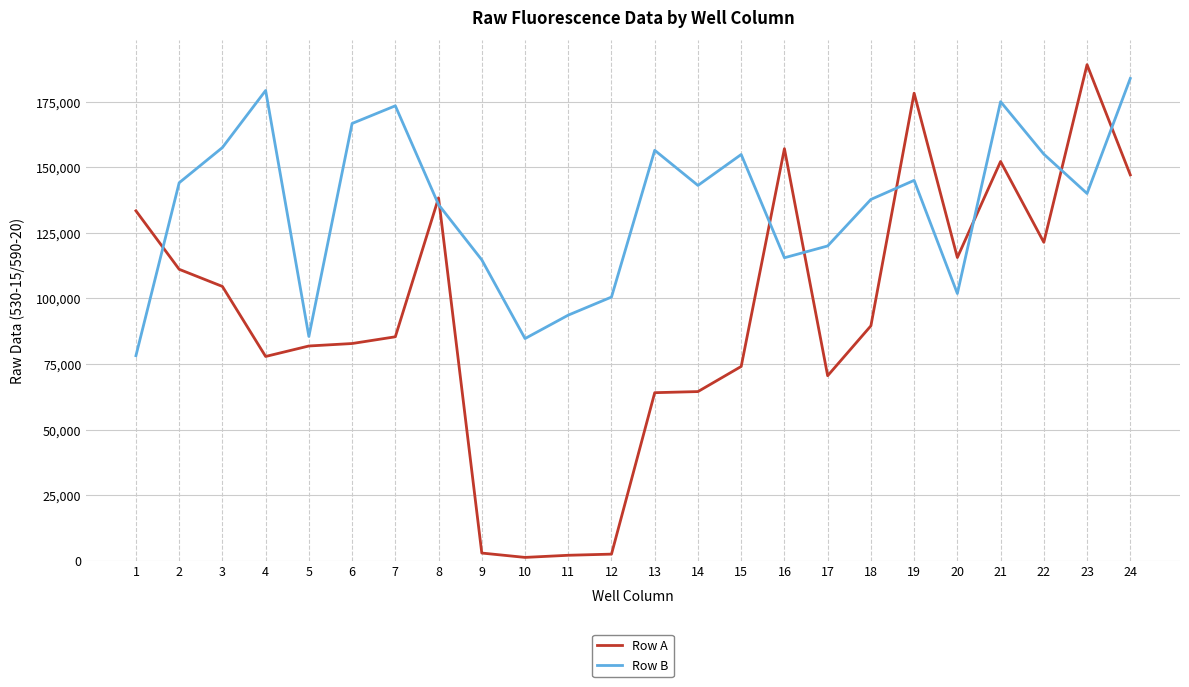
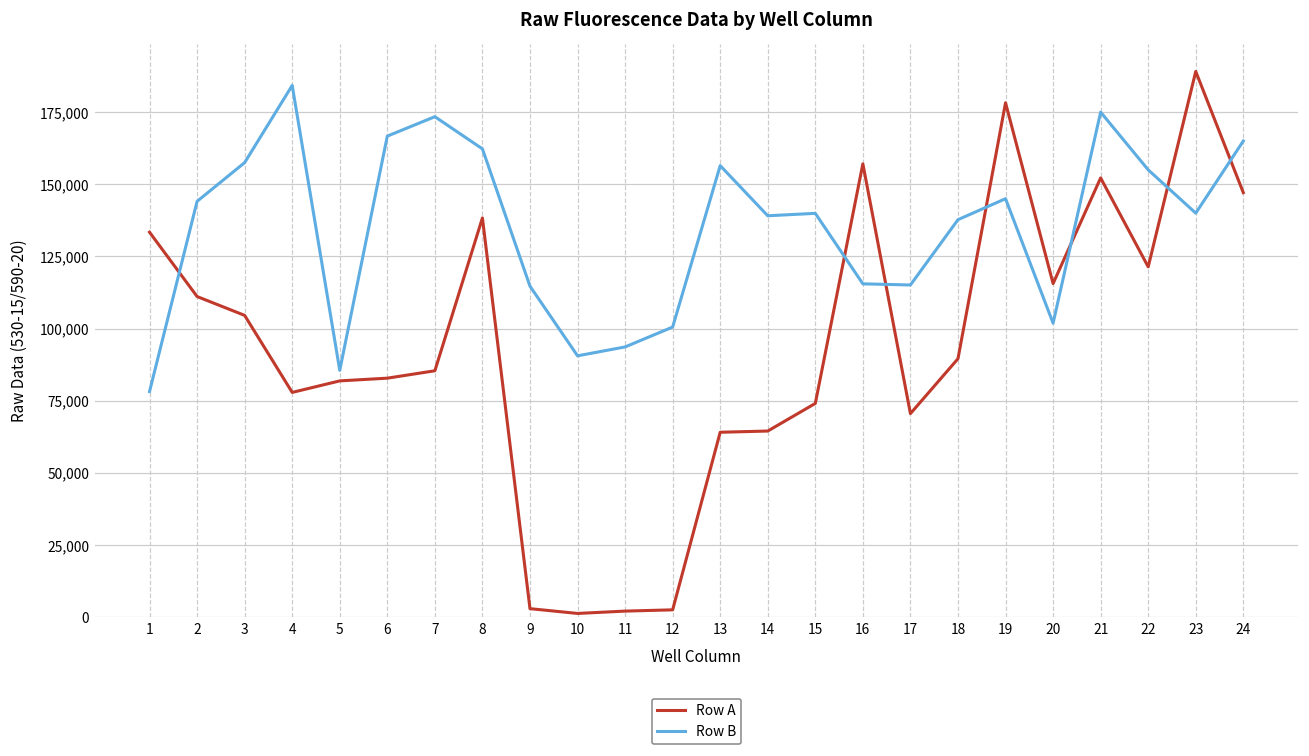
  {
    "Row A": {
      "1": "133,000",
      "2": "111,000",
      "3": "105,000",
      "4": "78,000",
      "5": "82,000",
      "6": "83,000",
      "7": "85,000",
      "8": "138,000",
      "9": "3,000",
      "10": "1,000",
      "11": "2,000",
      "12": "3,000",
      "13": "64,000",
      "14": "64,000",
      "15": "74,000",
      "16": "157,000",
      "17": "71,000",
      "18": "90,000",
      "19": "178,000",
      "20": "116,000",
      "21": "152,000",
      "22": "121,000",
      "23": "189,000",
      "24": "147,000"
    },
    "Row B": {
      "1": "78,000",
      "2": "144,000",
      "3": "158,000",
-     "4": "179,000",
+     "4": "184,000",
      "5": "86,000",
      "6": "167,000",
      "7": "173,000",
-     "8": "136,000",
+     "8": "162,000",
      "9": "115,000",
-     "10": "85,000",
+     "10": "91,000",
      "11": "94,000",
      "12": "101,000",
      "13": "156,000",
-     "14": "143,000",
-     "15": "155,000",
+     "14": "139,000",
+     "15": "140,000",
      "16": "116,000",
-     "17": "120,000",
+     "17": "115,000",
      "18": "138,000",
      "19": "145,000",
      "20": "102,000",
      "21": "175,000",
      "22": "155,000",
      "23": "140,000",
-     "24": "184,000"
+     "24": "165,000"
    }
  }
